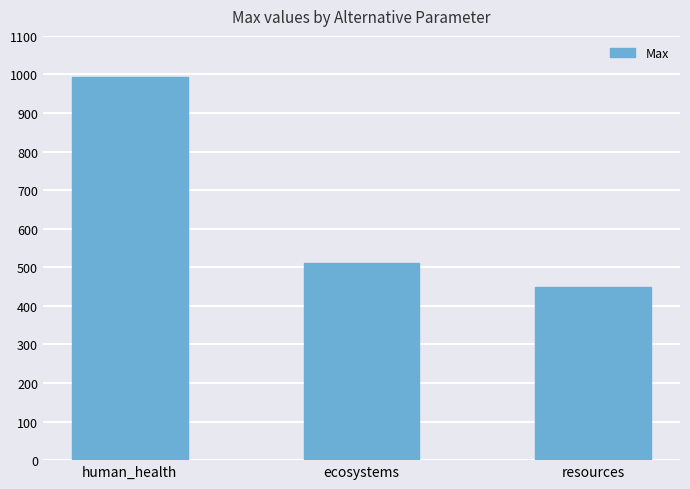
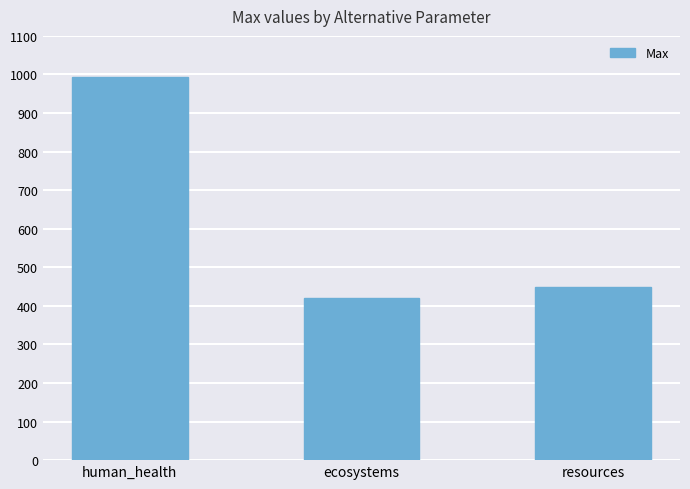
  {
    "human_health": 990,
-   "ecosystems": 510,
+   "ecosystems": 420,
    "resources": 450
  }
